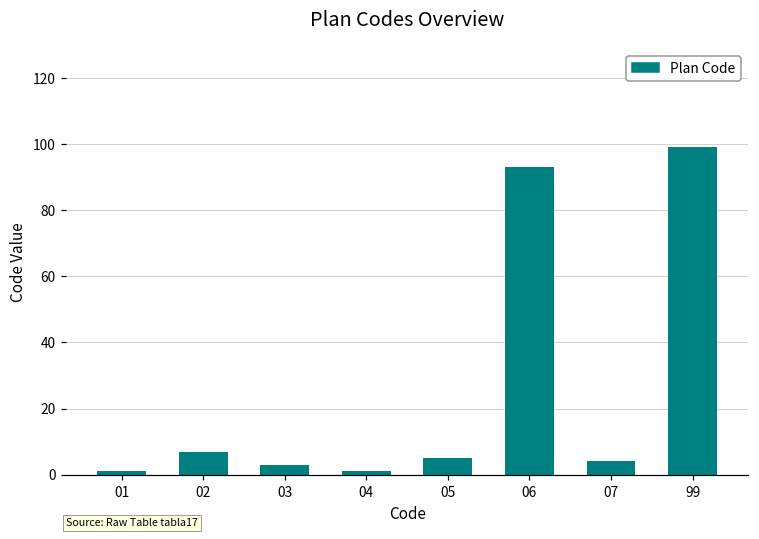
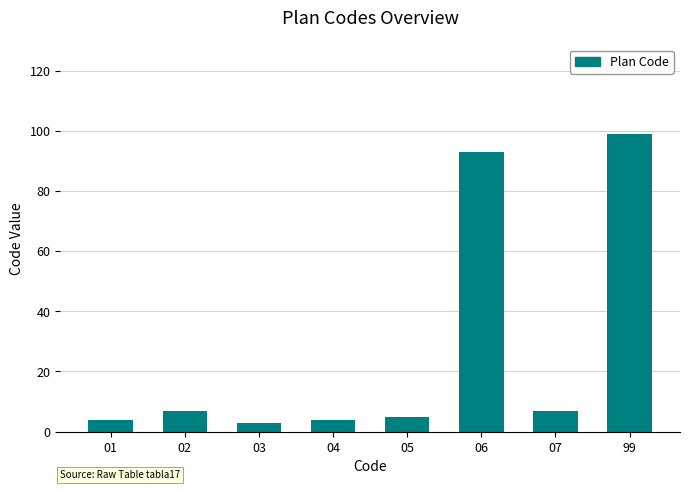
  {
-   "01": 1,
+   "01": 4,
    "02": 7,
    "03": 3,
-   "04": 1,
+   "04": 4,
    "05": 5,
    "06": 93,
-   "07": 4,
+   "07": 7,
    "99": 99
  }
